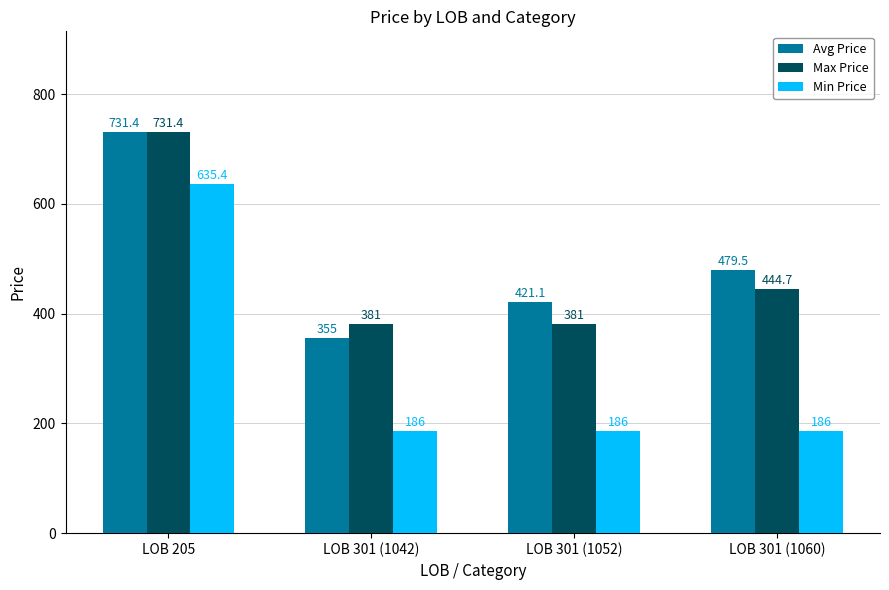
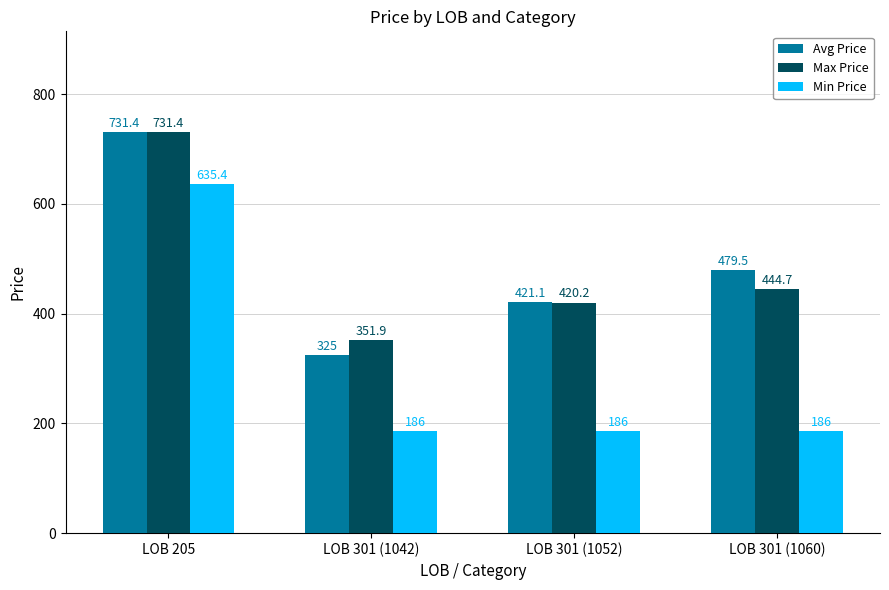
  {
    "Avg Price": {
      "LOB 205": 731.4,
-     "LOB 301 (1042)": 355,
+     "LOB 301 (1042)": 325,
      "LOB 301 (1052)": 421.1,
      "LOB 301 (1060)": 479.5
    },
    "Max Price": {
      "LOB 205": 731.4,
-     "LOB 301 (1042)": 381,
-     "LOB 301 (1052)": 381,
+     "LOB 301 (1042)": 351.9,
+     "LOB 301 (1052)": 420.2,
      "LOB 301 (1060)": 444.7
    },
    "Min Price": {
      "LOB 205": 635.4,
      "LOB 301 (1042)": 186,
      "LOB 301 (1052)": 186,
      "LOB 301 (1060)": 186
    }
  }
